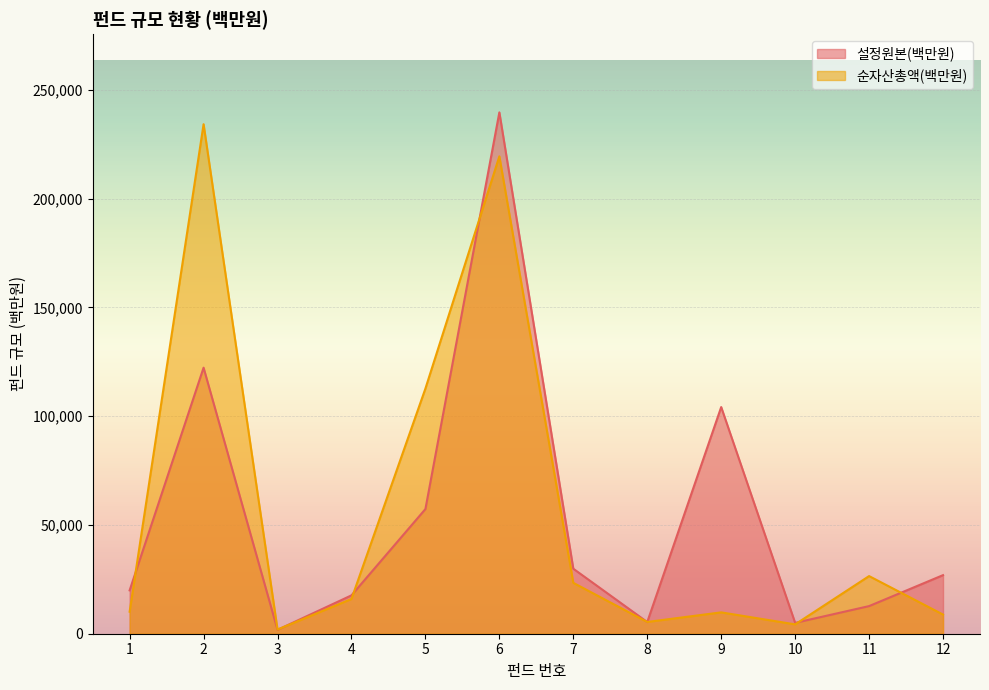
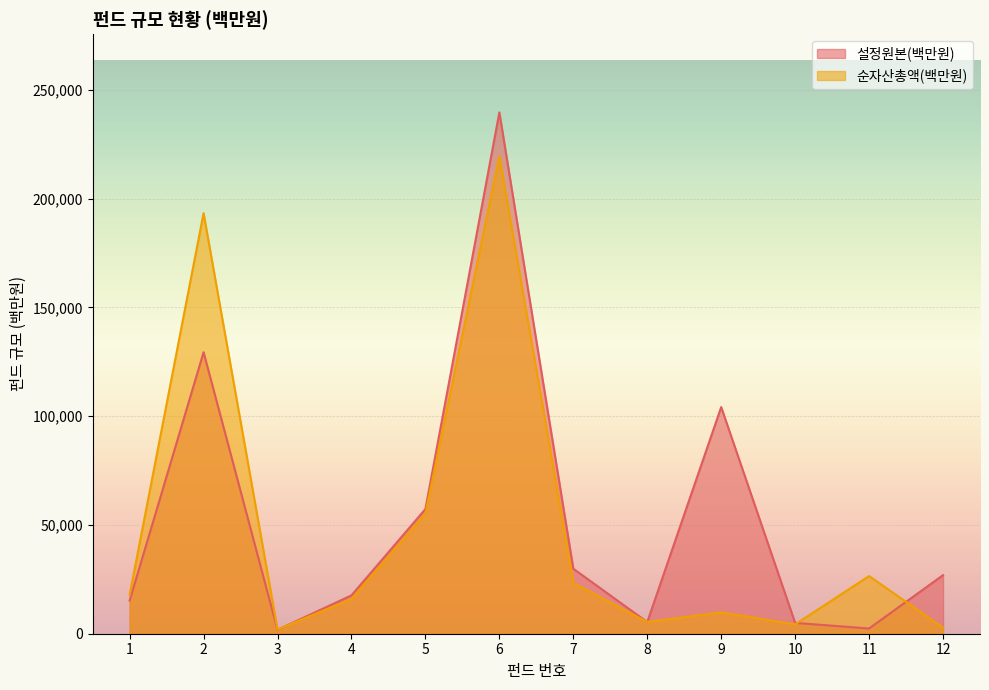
  {
    "설정원본(백만원)": {
-     "1": "20,000",
-     "2": "122,000",
+     "1": "15,000",
+     "2": "129,000",
      "4": "18,000",
      "5": "57,000",
      "6": "240,000",
      "7": "30,000",
      "9": "104,000",
-     "11": "13,000",
+     "11": "2,000",
      "12": "27,000"
    },
    "순자산총액(백만원)": {
-     "1": "10,000",
-     "2": "234,000",
+     "1": "18,000",
+     "2": "193,000",
      "4": "16,000",
-     "5": "113,000",
+     "5": "55,000",
      "6": "219,000",
      "7": "23,000",
      "9": "10,000",
      "11": "27,000",
-     "12": "9,000"
+     "12": "3,000"
    }
  }
